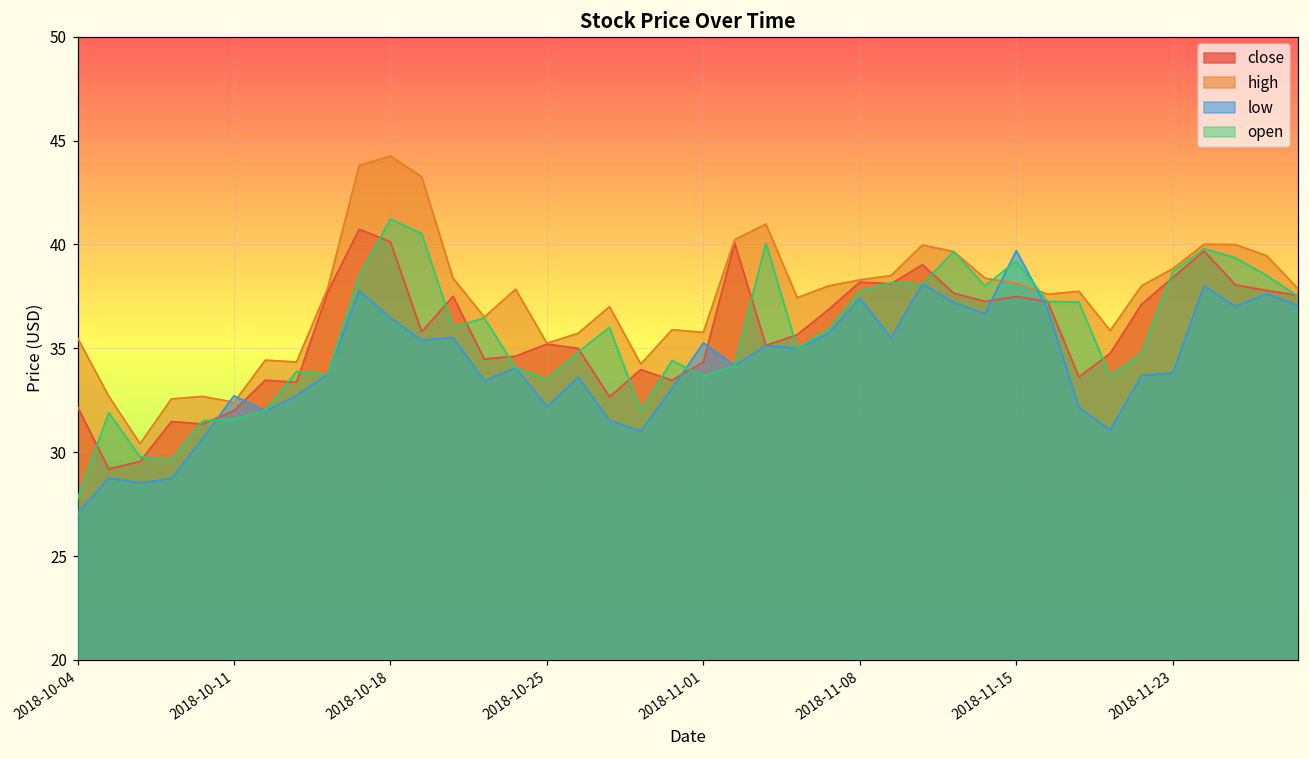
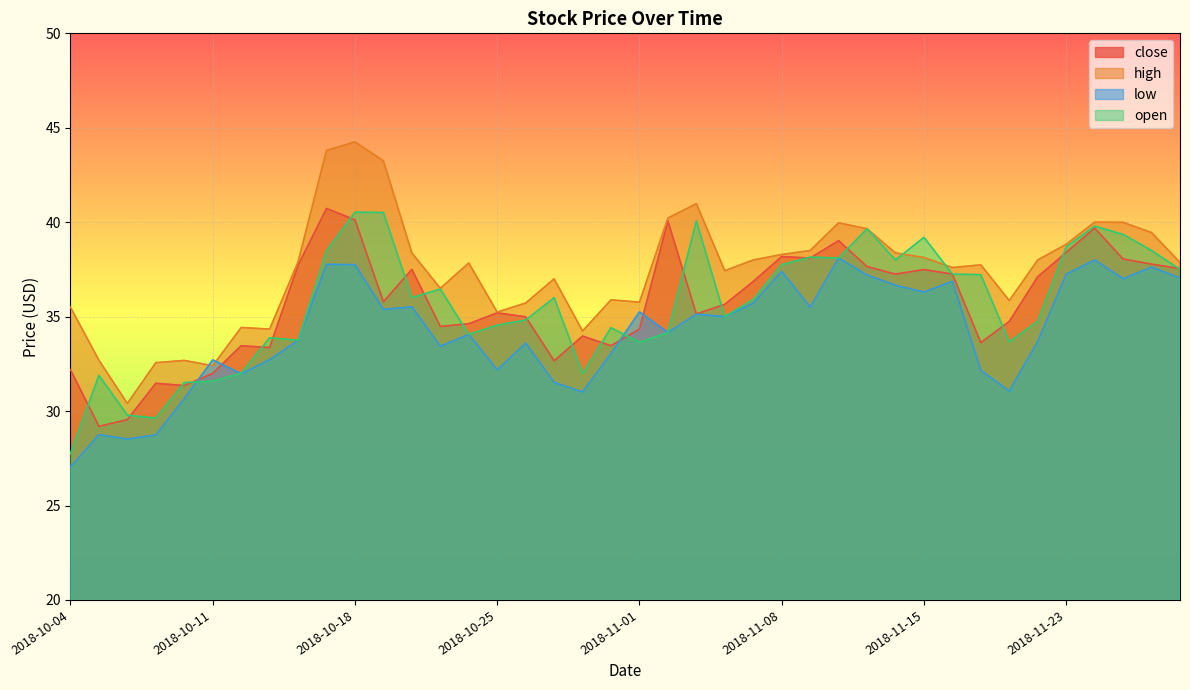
  {
    "low": {
      "2018-10-04": 27.0,
      "2018-10-11": 32.7,
-     "2018-10-18": 36.5,
+     "2018-10-18": 37.8,
      "2018-10-25": 32.2,
      "2018-11-01": 35.3,
      "2018-11-08": 37.4,
-     "2018-11-15": 39.7,
-     "2018-11-23": 33.8
+     "2018-11-15": 36.3,
+     "2018-11-23": 37.3
    },
    "open": {
      "2018-10-04": 27.8,
      "2018-10-11": 31.6,
-     "2018-10-18": 41.2,
-     "2018-10-25": 33.5,
+     "2018-10-18": 40.5,
+     "2018-10-25": 34.6,
      "2018-11-01": 33.6,
      "2018-11-08": 37.8,
      "2018-11-15": 39.2,
      "2018-11-23": 38.7
    }
  }
